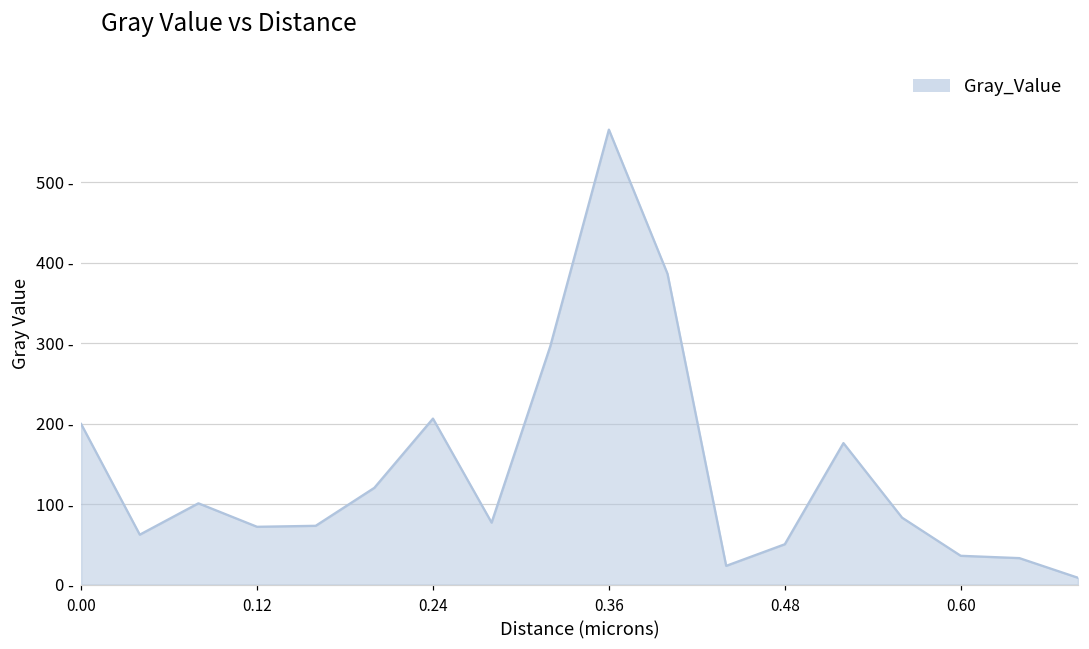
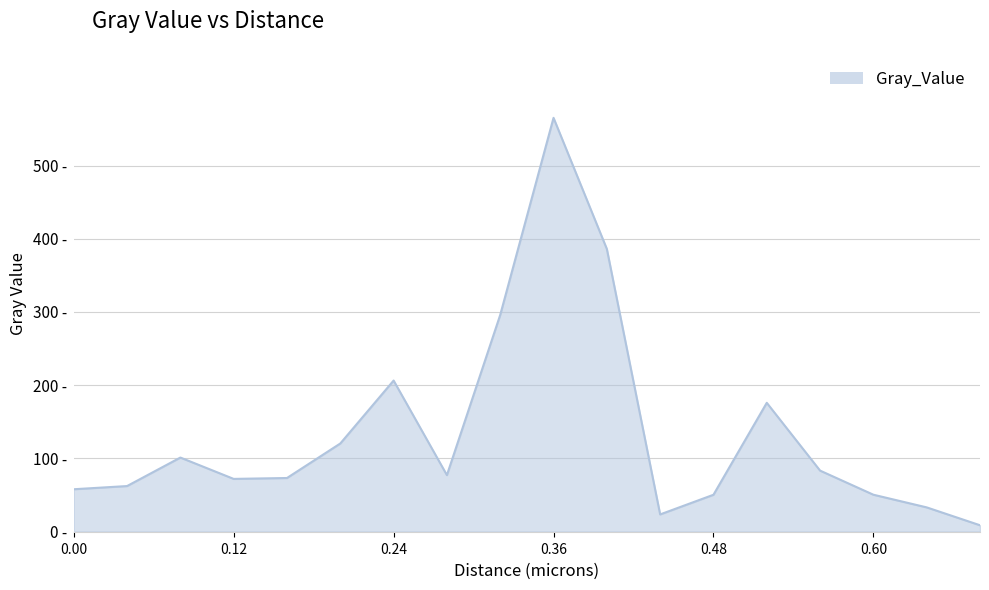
  {
-   "0.00": "200 -",
+   "0.00": "60 -",
    "0.12": "70 -",
    "0.24": "210 -",
    "0.36": "570 -",
    "0.48": "50 -",
-   "0.60": "40 -"
+   "0.60": "50 -"
  }
